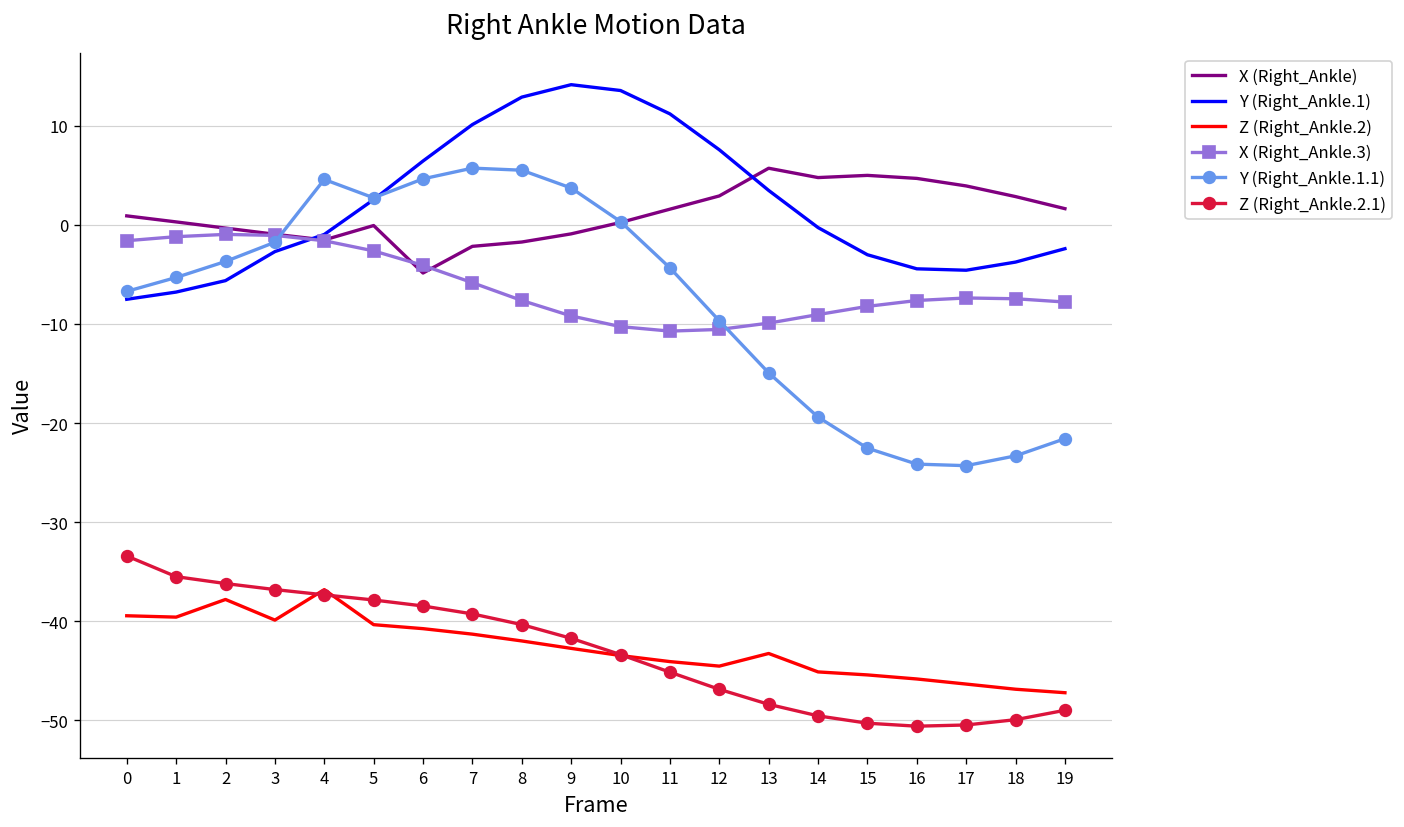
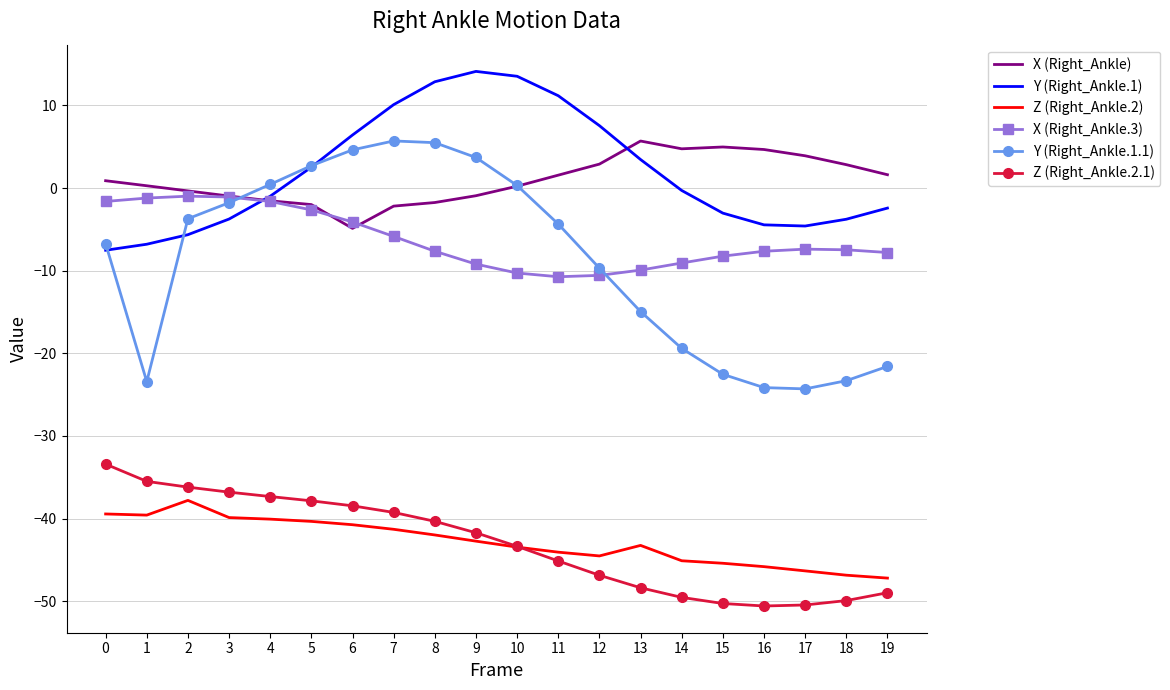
  {
    "X (Right_Ankle)": {
      "0": 1,
      "1": 0,
      "2": 0,
-     "5": 0,
+     "5": -2,
      "6": -5,
      "7": -2,
      "8": -2,
      "9": -1,
      "11": 2,
      "12": 3,
      "13": 6,
      "14": 5,
      "15": 5,
      "16": 5,
      "17": 4,
      "18": 3,
      "19": 2
    },
    "Y (Right_Ankle.1)": {
      "0": -8,
      "1": -7,
      "2": -6,
-     "3": -3,
+     "3": -4,
      "4": -1,
      "6": 6,
      "7": 10,
      "8": 13,
      "9": 14,
      "10": 14,
      "11": 11,
      "12": 8,
      "13": 3,
      "14": 0,
      "15": -3,
      "16": -4,
      "17": -5,
      "18": -4,
      "19": -2
    },
    "Z (Right_Ankle.2)": {
      "0": -39,
      "1": -40,
      "2": -38,
      "3": -40,
-     "4": -37,
+     "4": -40,
      "5": -40,
      "6": -41,
      "7": -41,
      "8": -42,
      "9": -43,
      "11": -44,
      "12": -45,
      "13": -43,
      "14": -45,
      "15": -45,
      "16": -46,
      "17": -46,
      "18": -47,
      "19": -47
    },
    "X (Right_Ankle.3)": {
      "0": -2,
      "1": -1,
      "2": -1,
      "5": -3,
      "6": -4,
      "7": -6,
      "8": -8,
      "9": -9,
      "10": -10,
      "11": -11,
      "12": -11,
      "13": -10,
      "14": -9,
      "15": -8,
      "16": -8,
      "17": -7,
      "18": -7,
      "19": -8
    },
    "Y (Right_Ankle.1.1)": {
      "0": -7,
-     "1": -5,
+     "1": -23,
      "2": -4,
      "3": -2,
-     "4": 5,
+     "4": 0,
      "6": 5,
      "7": 6,
      "8": 5,
      "9": 4,
      "11": -4,
      "12": -10,
      "13": -15,
      "14": -19,
      "15": -23,
      "16": -24,
      "17": -24,
      "18": -23,
      "19": -22
    },
    "Z (Right_Ankle.2.1)": {
      "0": -33,
      "1": -35,
      "2": -36,
      "3": -37,
      "4": -37,
      "5": -38,
      "6": -38,
      "7": -39,
      "8": -40,
      "9": -42,
      "11": -45,
      "12": -47,
      "13": -48,
      "14": -50,
      "15": -50,
      "16": -51,
      "17": -50,
      "18": -50,
      "19": -49
    }
  }
